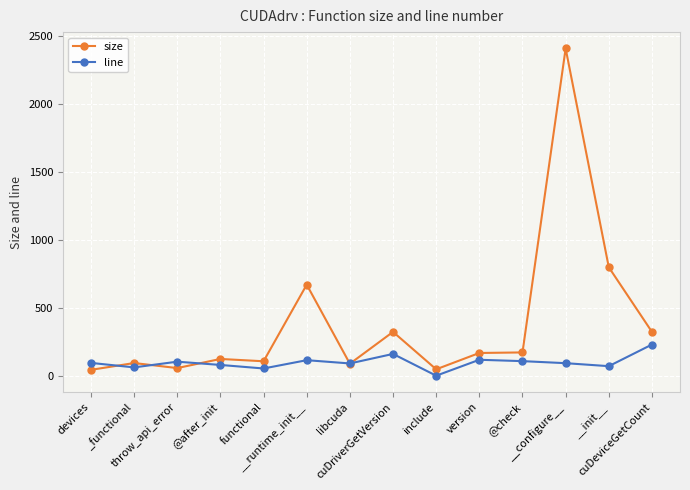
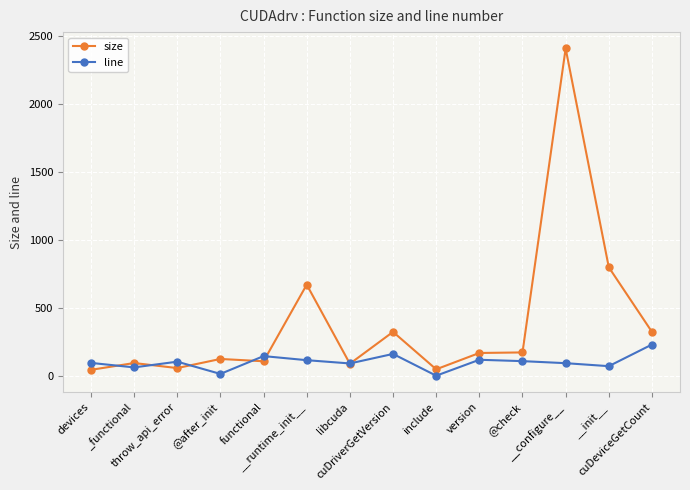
  {
    "size": {
      "devices": 40,
      "_functional": 90,
      "throw_api_error": 60,
      "@after_init": 120,
      "functional": 110,
      "__runtime_init__": 670,
      "cuDriverGetVersion": 320,
      "include": 50,
      "version": 170,
      "@check": 170,
      "__configure__": 2410,
      "__init__": 800,
      "cuDeviceGetCount": 320
    },
    "line": {
      "devices": 100,
      "_functional": 60,
      "throw_api_error": 100,
-     "@after_init": 80,
-     "functional": 50,
+     "@after_init": 10,
+     "functional": 150,
      "__runtime_init__": 120,
      "cuDriverGetVersion": 160,
      "include": 0,
      "version": 120,
      "@check": 110,
      "__configure__": 90,
      "__init__": 70,
      "cuDeviceGetCount": 230
    }
  }
